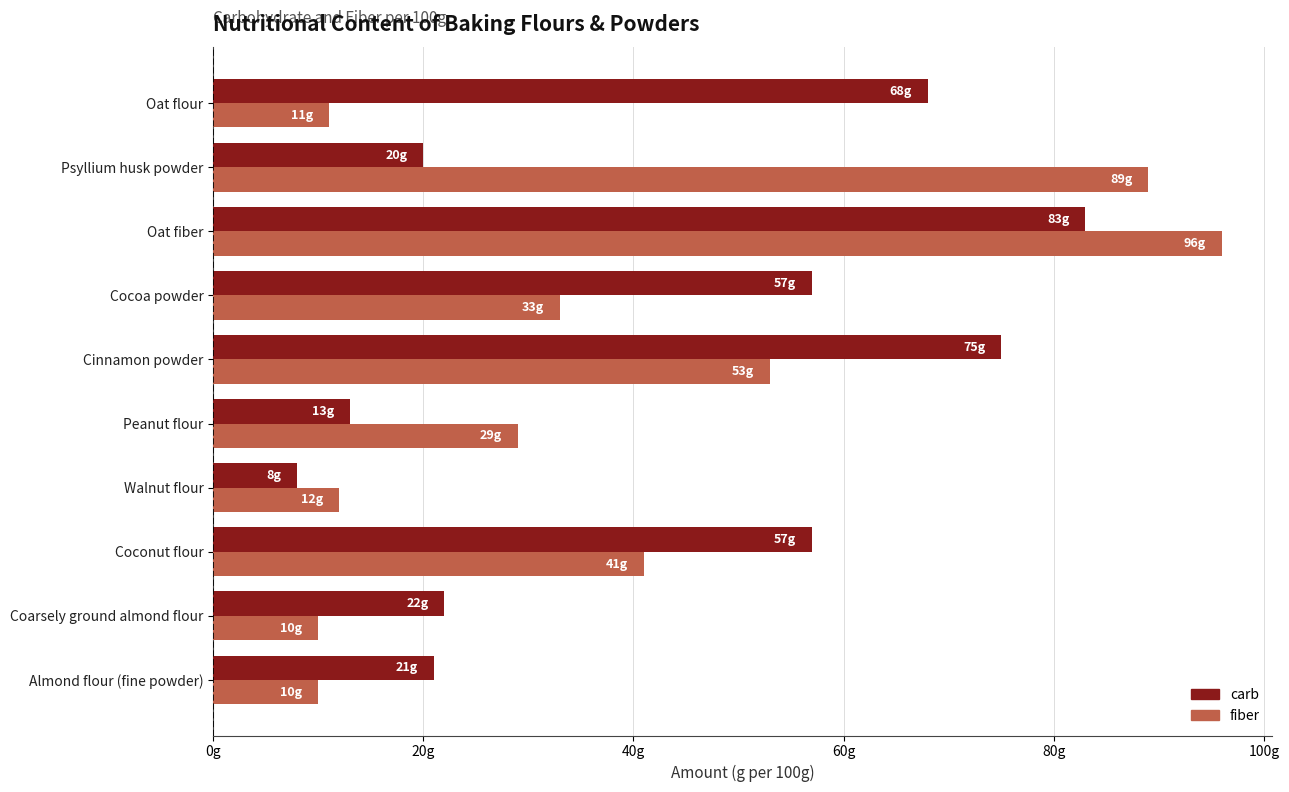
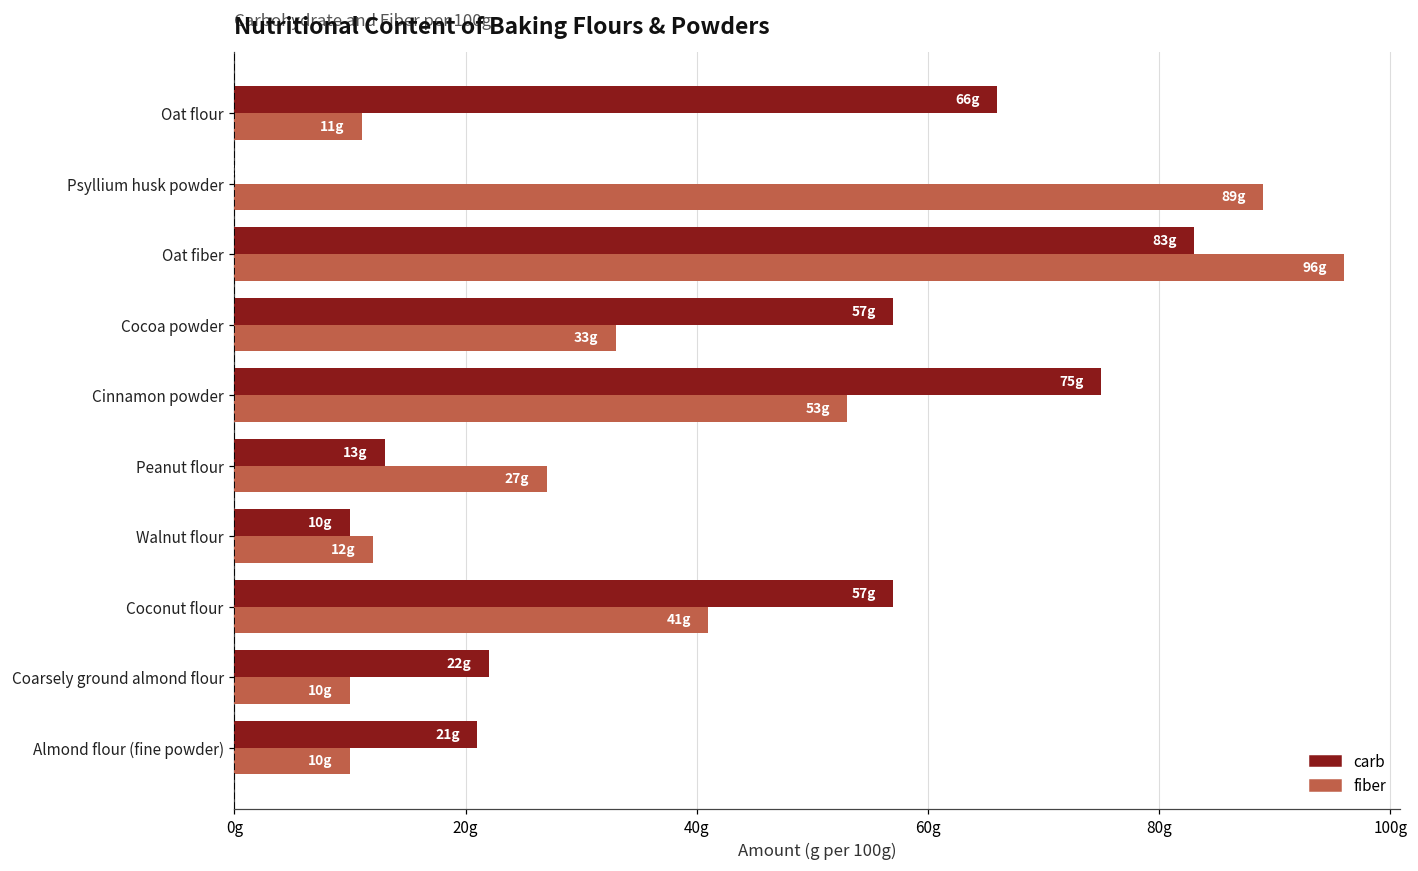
  {
    "carb": {
-     "Oat flour": "68g",
-     "Psyllium husk powder": "20g",
+     "Oat flour": "66g",
+     "Psyllium husk powder": "0g",
      "Oat fiber": "83g",
      "Cocoa powder": "57g",
      "Cinnamon powder": "75g",
      "Peanut flour": "13g",
-     "Walnut flour": "8g",
+     "Walnut flour": "10g",
      "Coconut flour": "57g",
      "Coarsely ground almond flour": "22g",
      "Almond flour (fine powder)": "21g"
    },
    "fiber": {
      "Oat flour": "11g",
      "Psyllium husk powder": "89g",
      "Oat fiber": "96g",
      "Cocoa powder": "33g",
      "Cinnamon powder": "53g",
-     "Peanut flour": "29g",
+     "Peanut flour": "27g",
      "Walnut flour": "12g",
      "Coconut flour": "41g",
      "Coarsely ground almond flour": "10g",
      "Almond flour (fine powder)": "10g"
    }
  }
